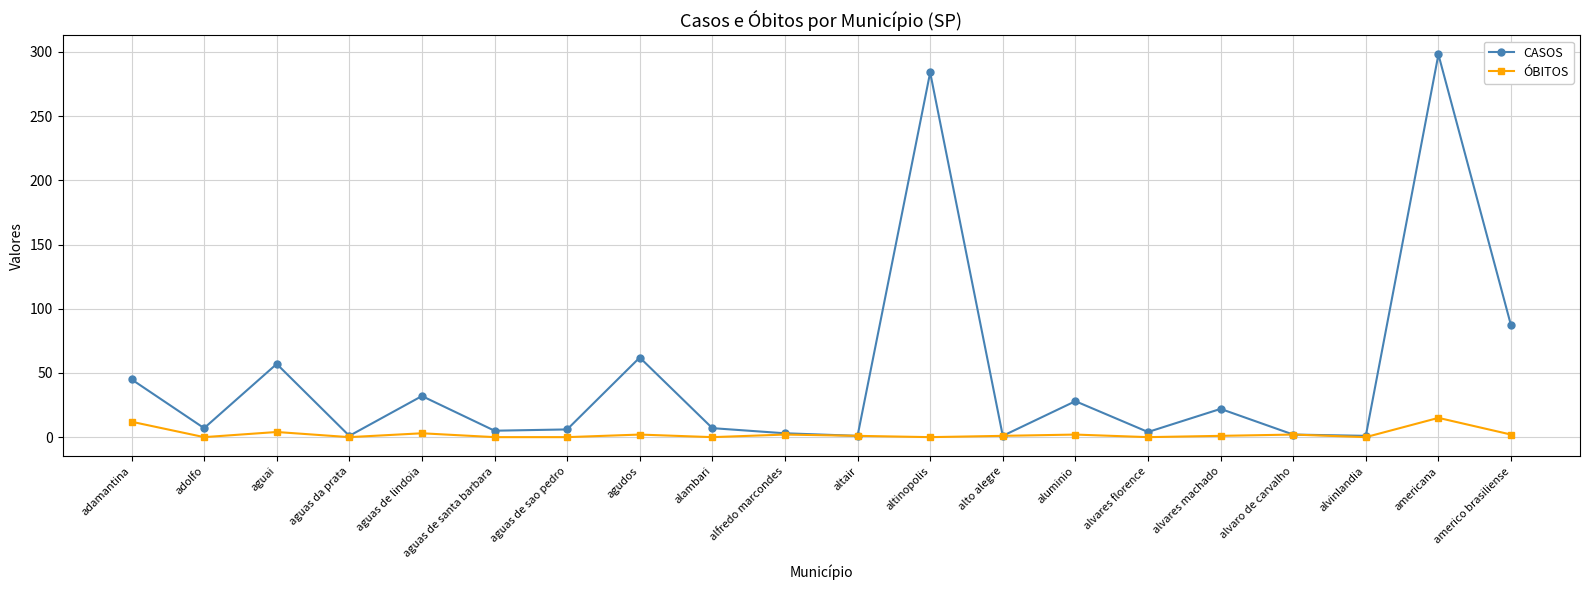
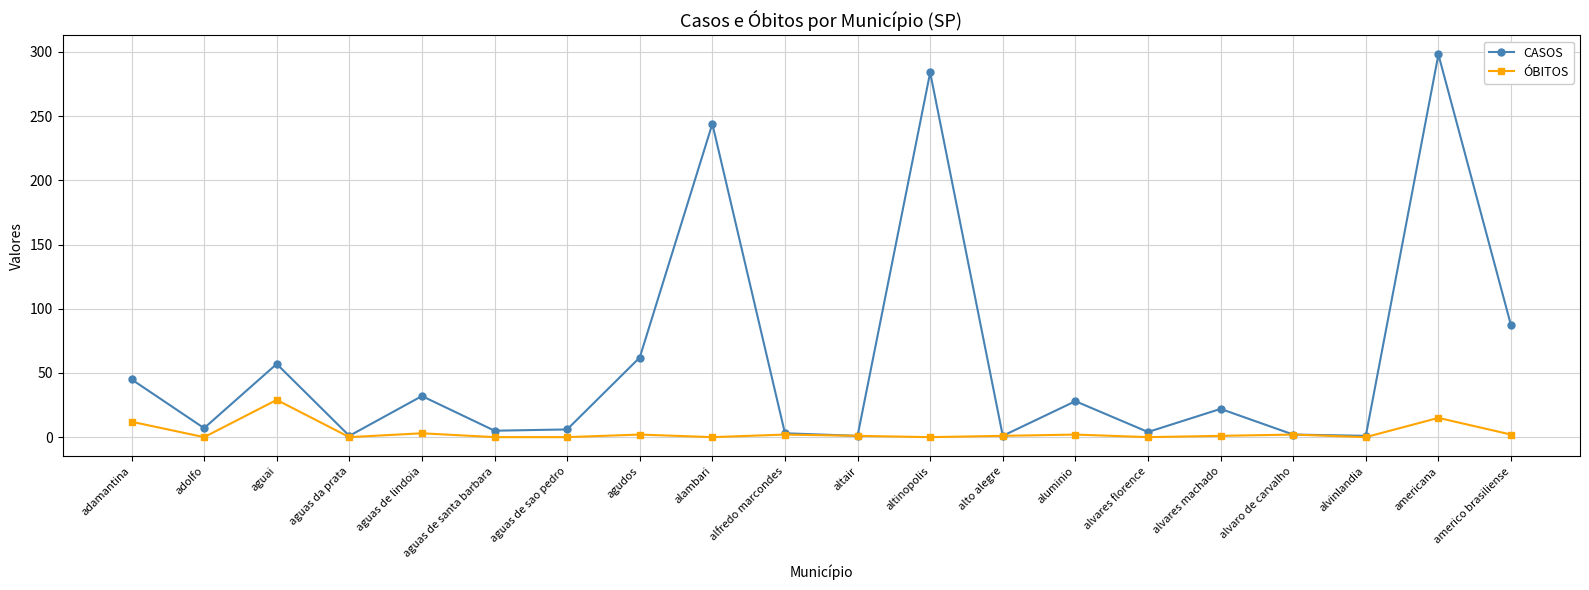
  {
    "CASOS": {
      "adamantina": 45,
      "adolfo": 7,
      "aguai": 57,
      "aguas de lindoia": 32,
      "aguas de santa barbara": 5,
      "aguas de sao pedro": 6,
      "agudos": 62,
-     "alambari": 7,
+     "alambari": 244,
      "altinopolis": 284,
      "aluminio": 28,
      "alvares florence": 4,
      "alvares machado": 22,
      "americana": 298,
      "americo brasiliense": 87
    },
    "ÓBITOS": {
      "adamantina": 12,
      "adolfo": 0,
-     "aguai": 4,
+     "aguai": 29,
      "aguas de lindoia": 3,
      "aguas de santa barbara": 0,
      "aguas de sao pedro": 0,
      "agudos": 2,
      "alambari": 0,
      "altinopolis": 0,
      "aluminio": 2,
      "alvares florence": 0,
      "alvares machado": 1,
      "americana": 15,
      "americo brasiliense": 2
    }
  }
